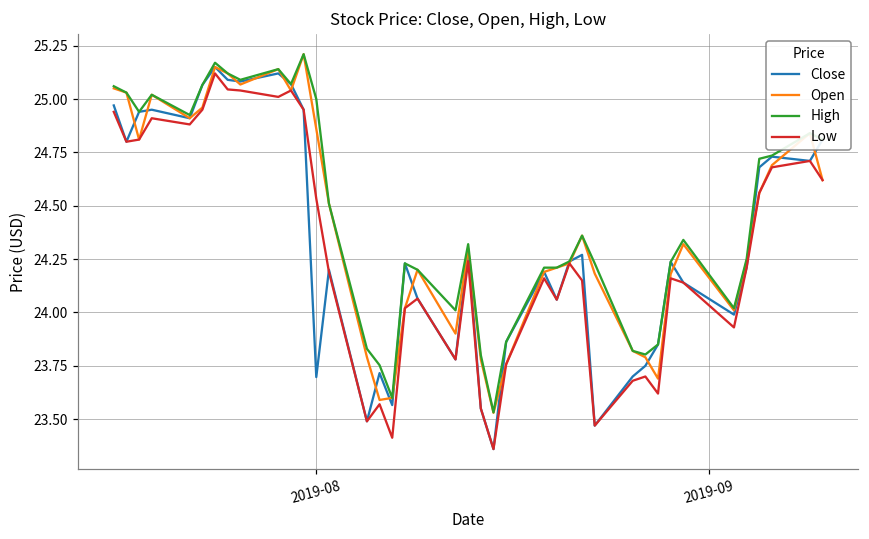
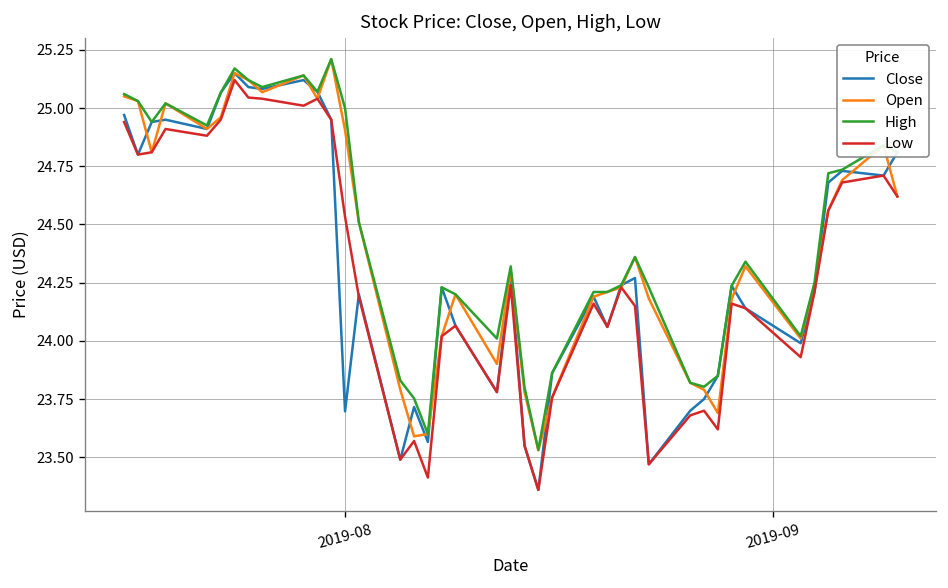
  {
    "Close": {
      "2019-08": 23.70
    },
    "Open": {
-     "2019-08": 24.86
+     "2019-08": 24.91
    },
    "High": {
      "2019-08": 25.00
    },
    "Low": {
      "2019-08": 24.53
    }
  }
